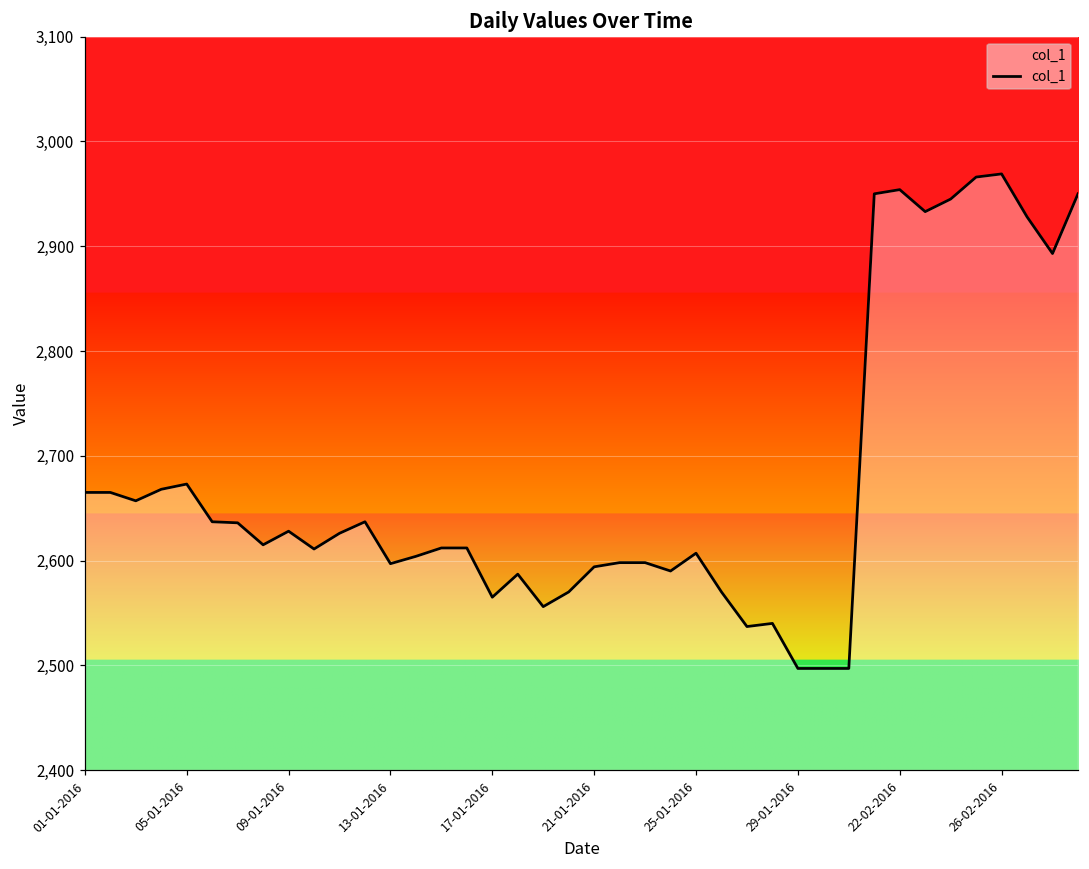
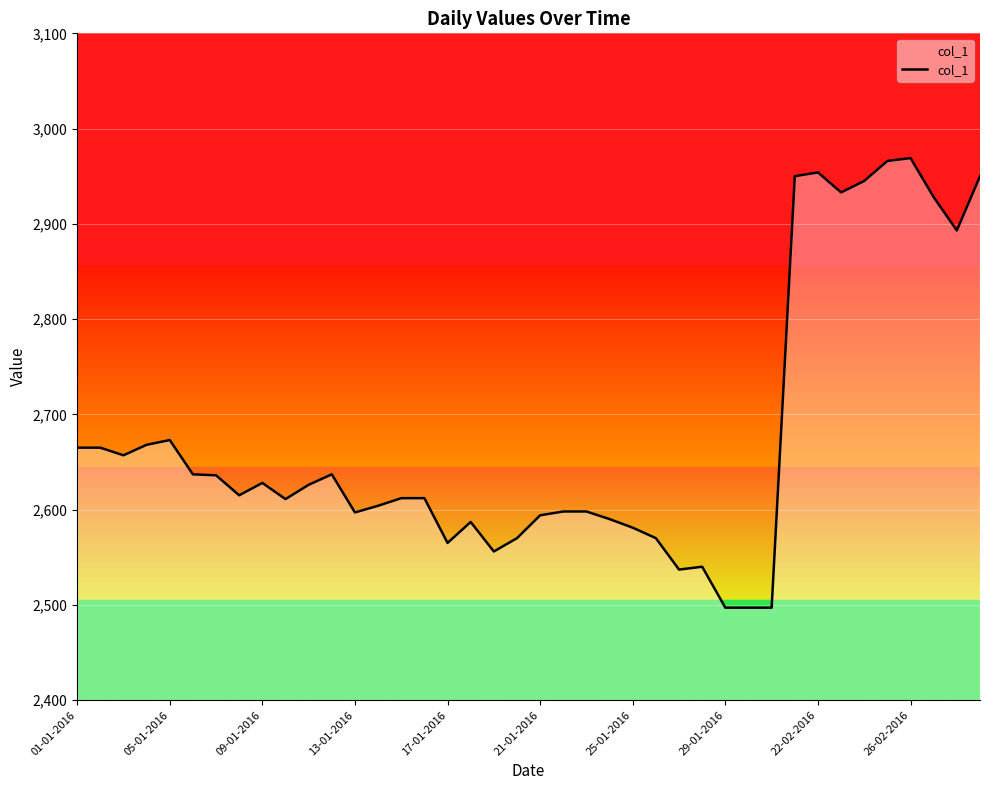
  {
    "01-01-2016": "2,670",
    "05-01-2016": "2,670",
    "09-01-2016": "2,630",
    "13-01-2016": "2,600",
    "17-01-2016": "2,570",
    "21-01-2016": "2,590",
-   "25-01-2016": "2,610",
+   "25-01-2016": "2,580",
    "29-01-2016": "2,500",
    "22-02-2016": "2,950",
    "26-02-2016": "2,970"
  }
